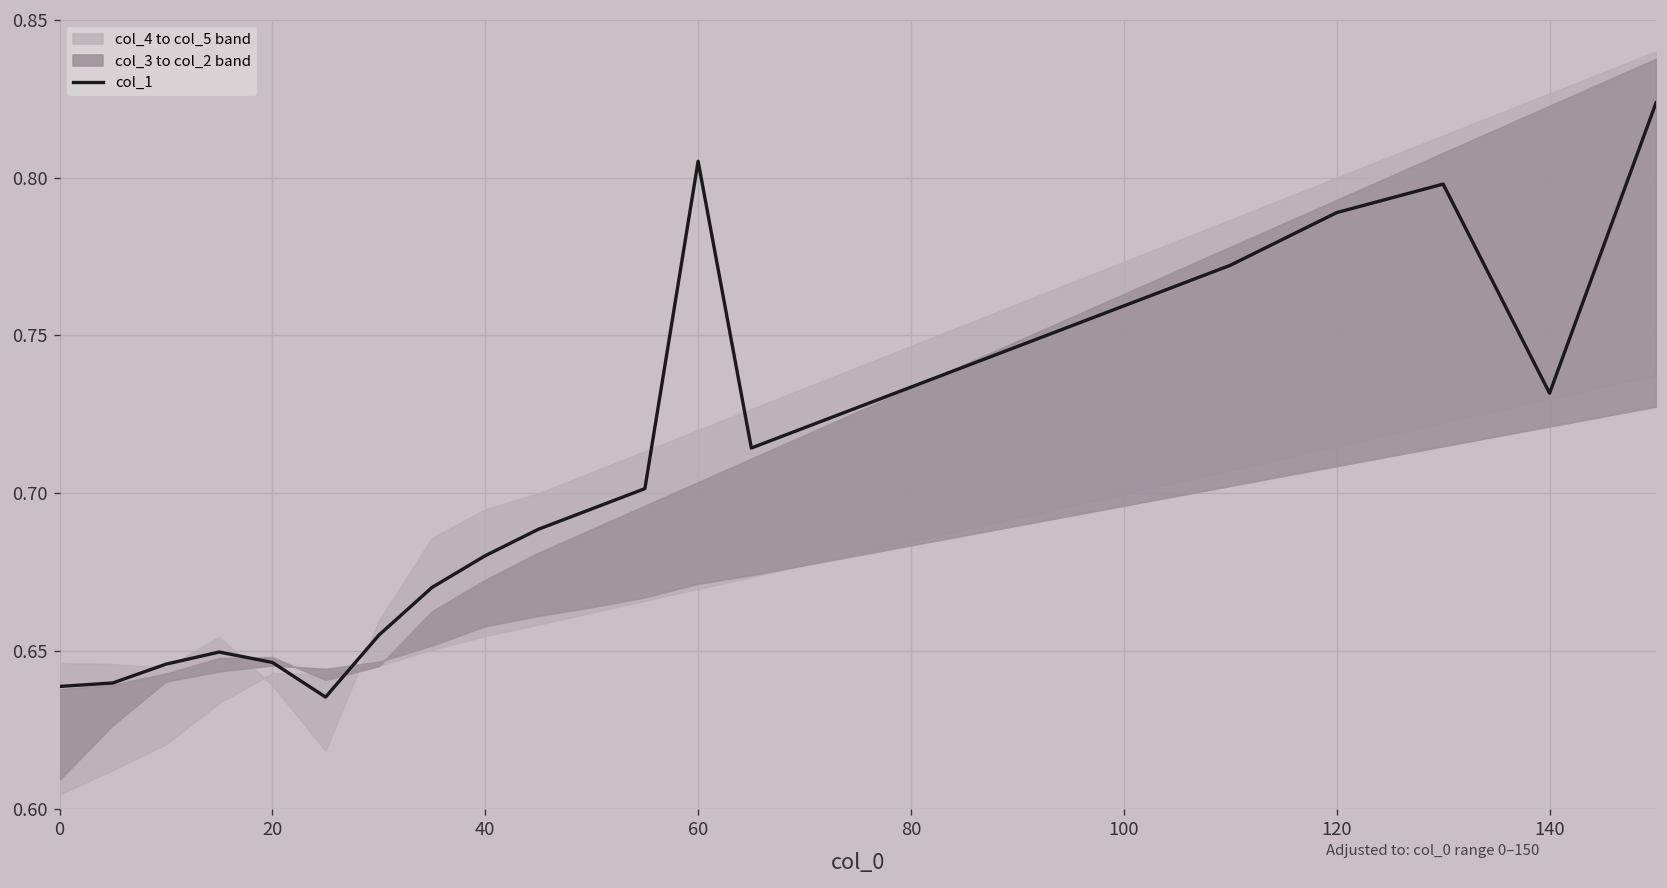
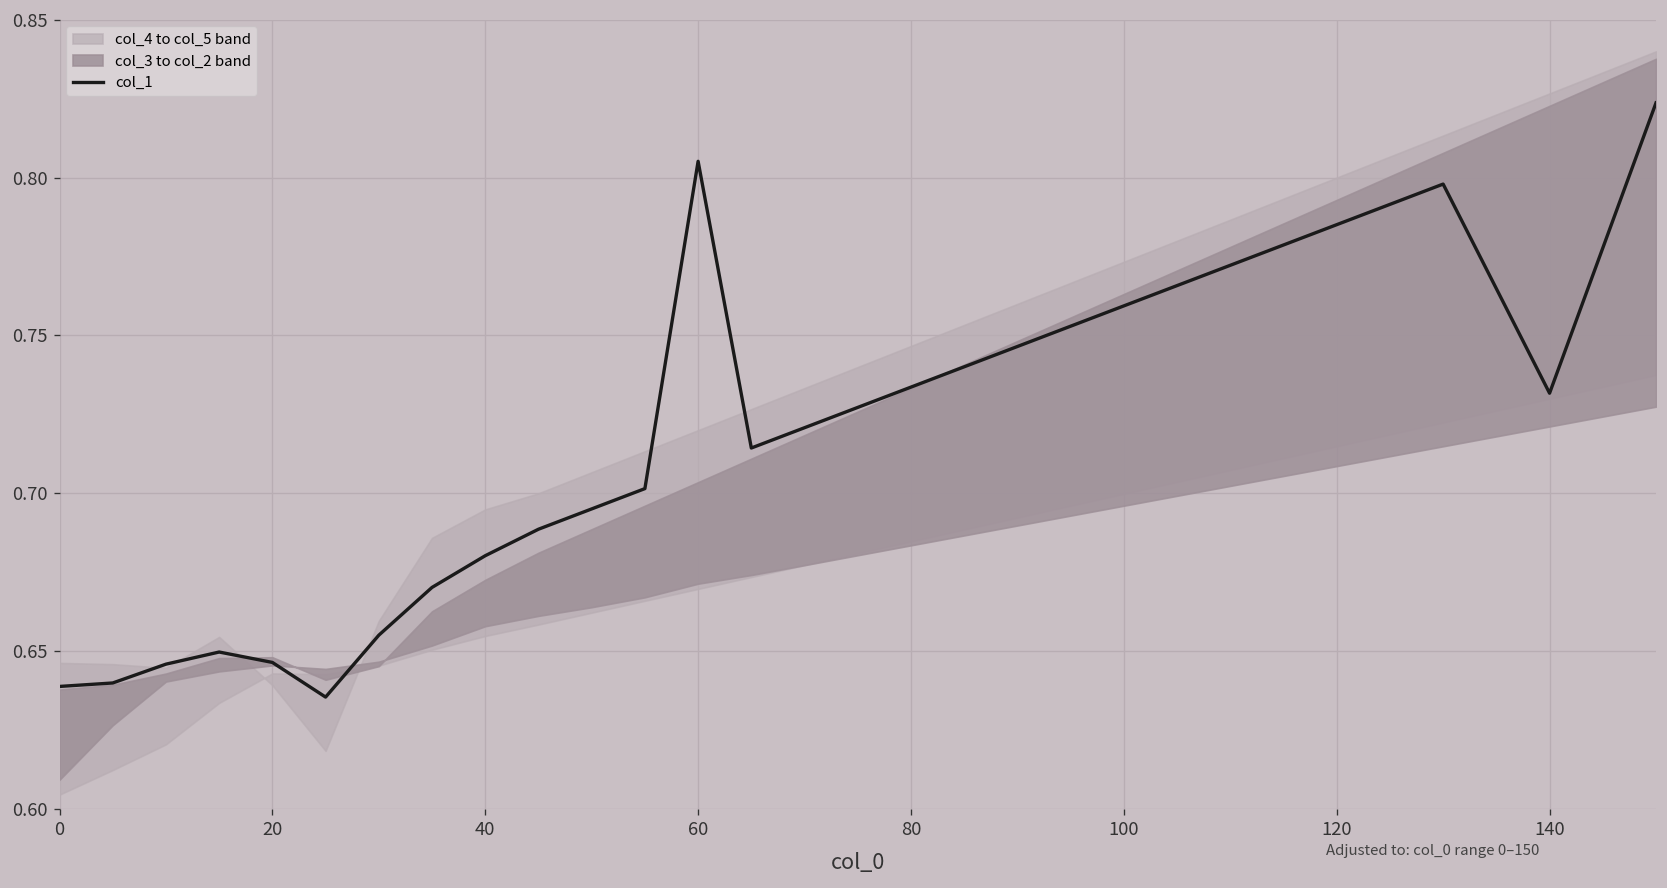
  {
    "col_1": {
      "0": 0.639,
      "20": 0.646,
      "40": 0.680,
      "60": 0.805,
      "100": 0.759,
-     "120": 0.789,
+     "120": 0.785,
      "140": 0.732
    }
  }
